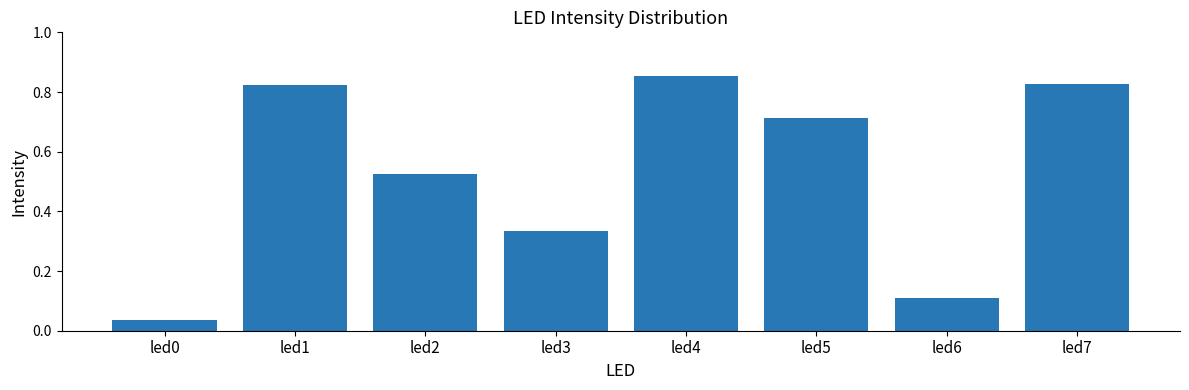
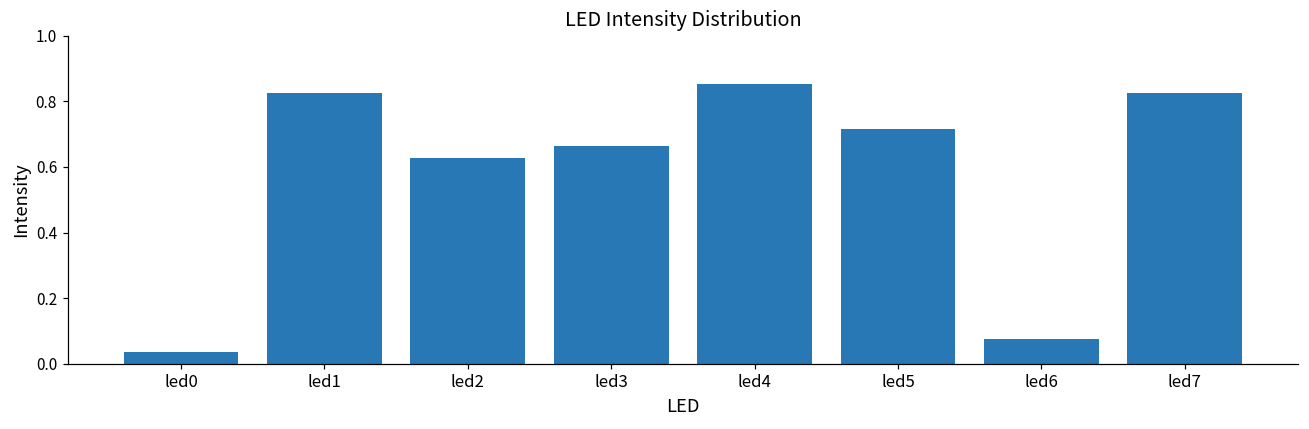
  {
    "led0": 0.03,
    "led1": 0.83,
-   "led2": 0.52,
-   "led3": 0.33,
+   "led2": 0.63,
+   "led3": 0.66,
    "led4": 0.85,
    "led5": 0.71,
-   "led6": 0.11,
+   "led6": 0.08,
    "led7": 0.83
  }
